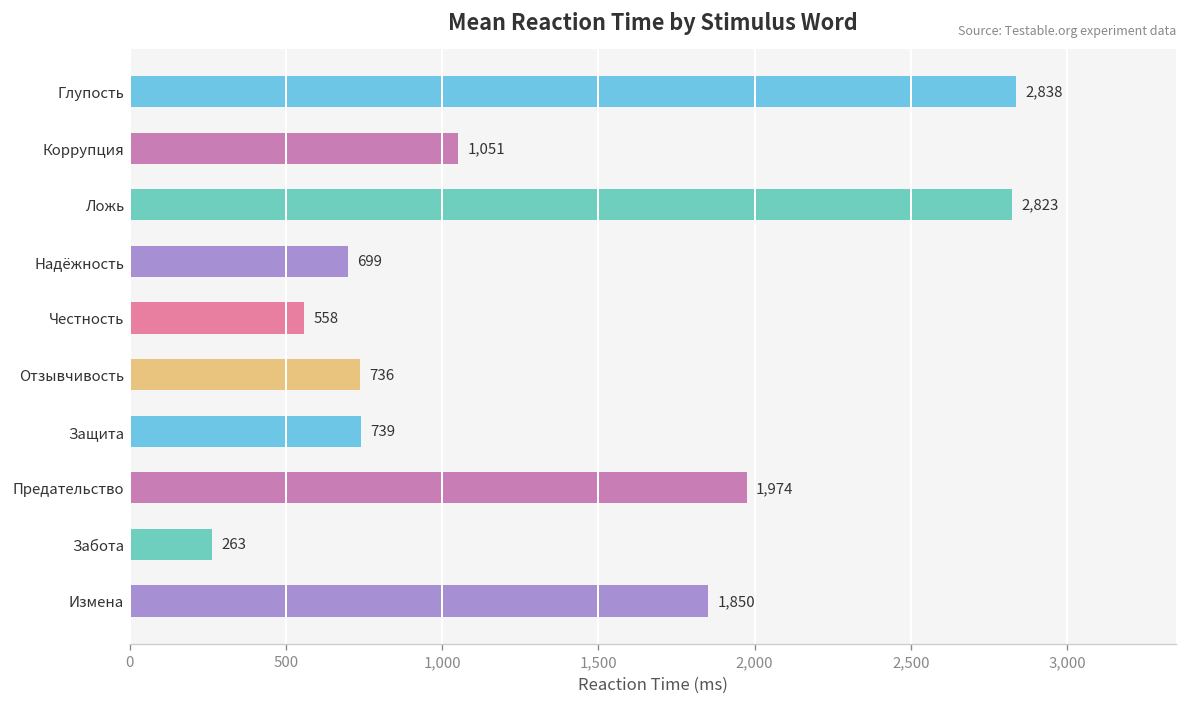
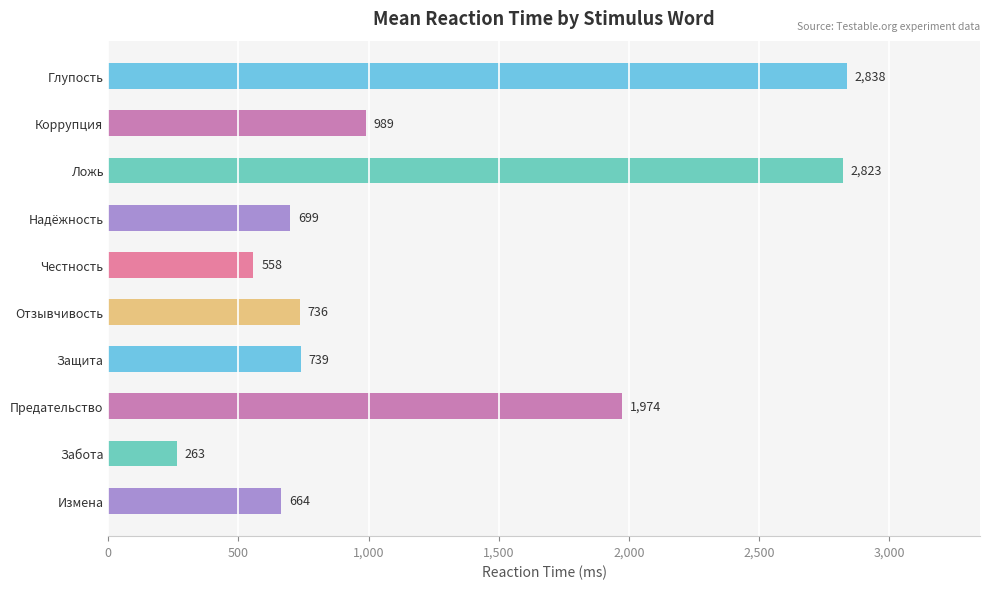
  {
    "Глупость": "2,838",
-   "Коррупция": "1,051",
+   "Коррупция": "989",
    "Ложь": "2,823",
    "Надёжность": "699",
    "Честность": "558",
    "Отзывчивость": "736",
    "Защита": "739",
    "Предательство": "1,974",
    "Забота": "263",
-   "Измена": "1,850"
+   "Измена": "664"
  }
